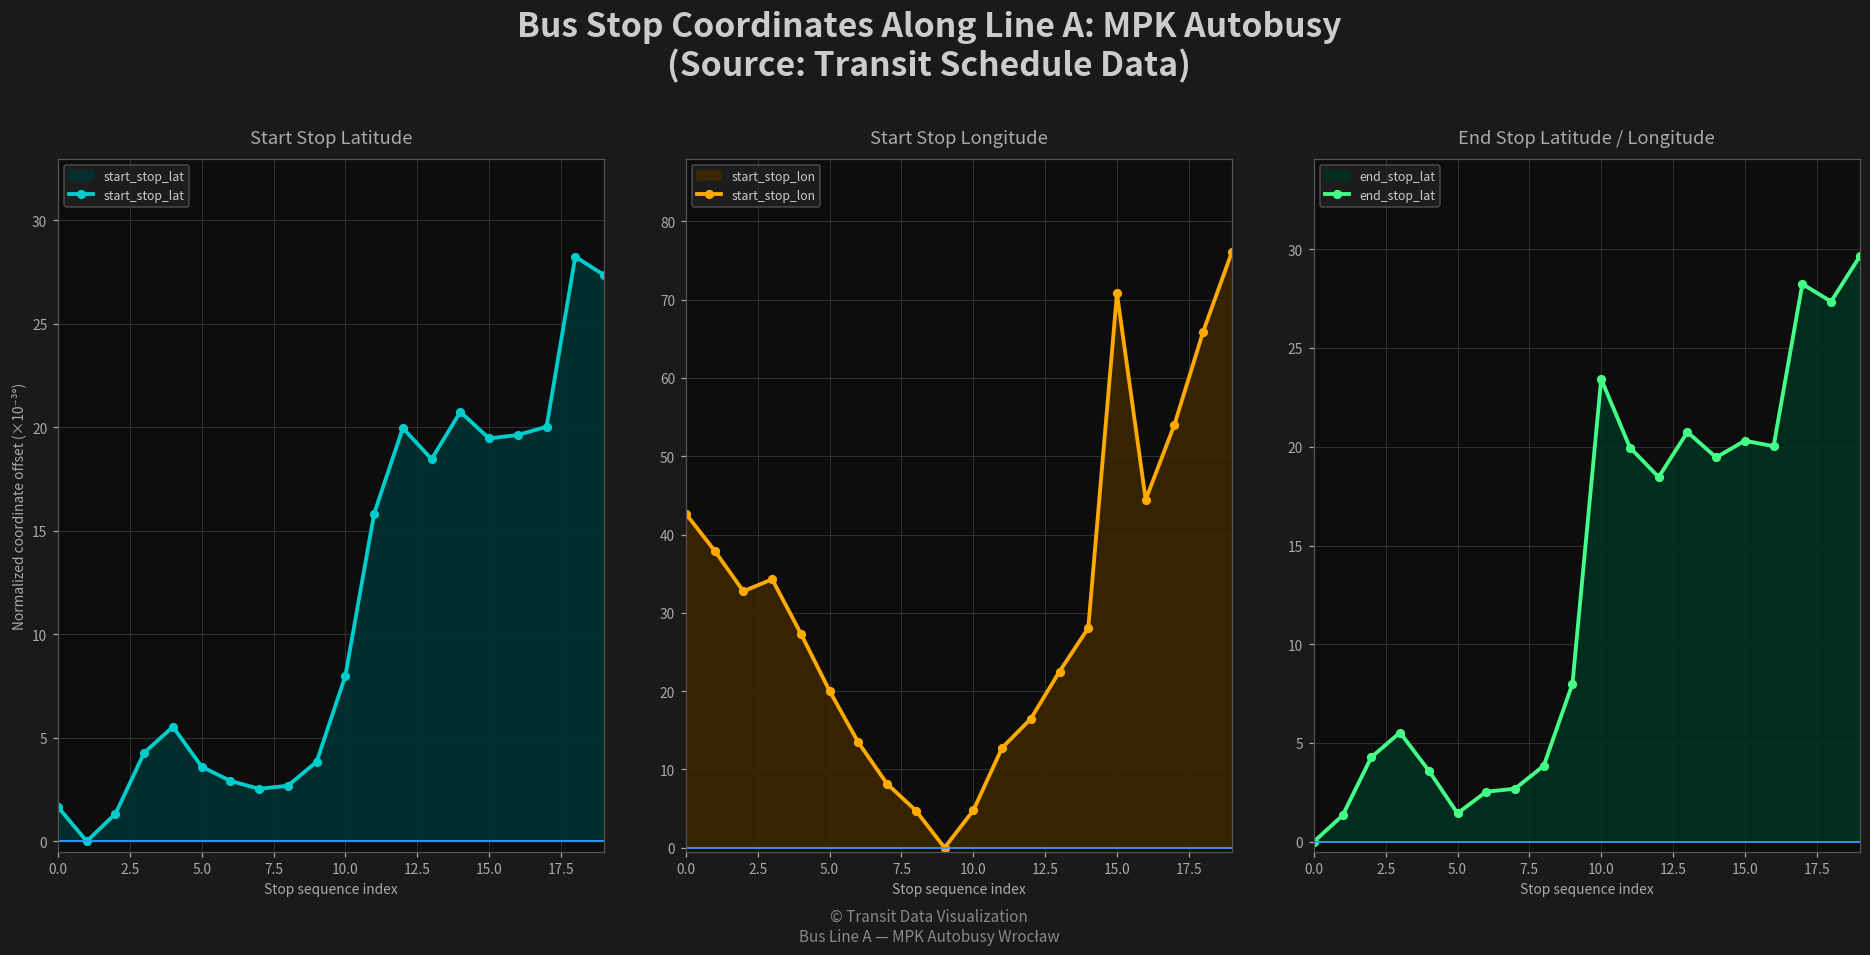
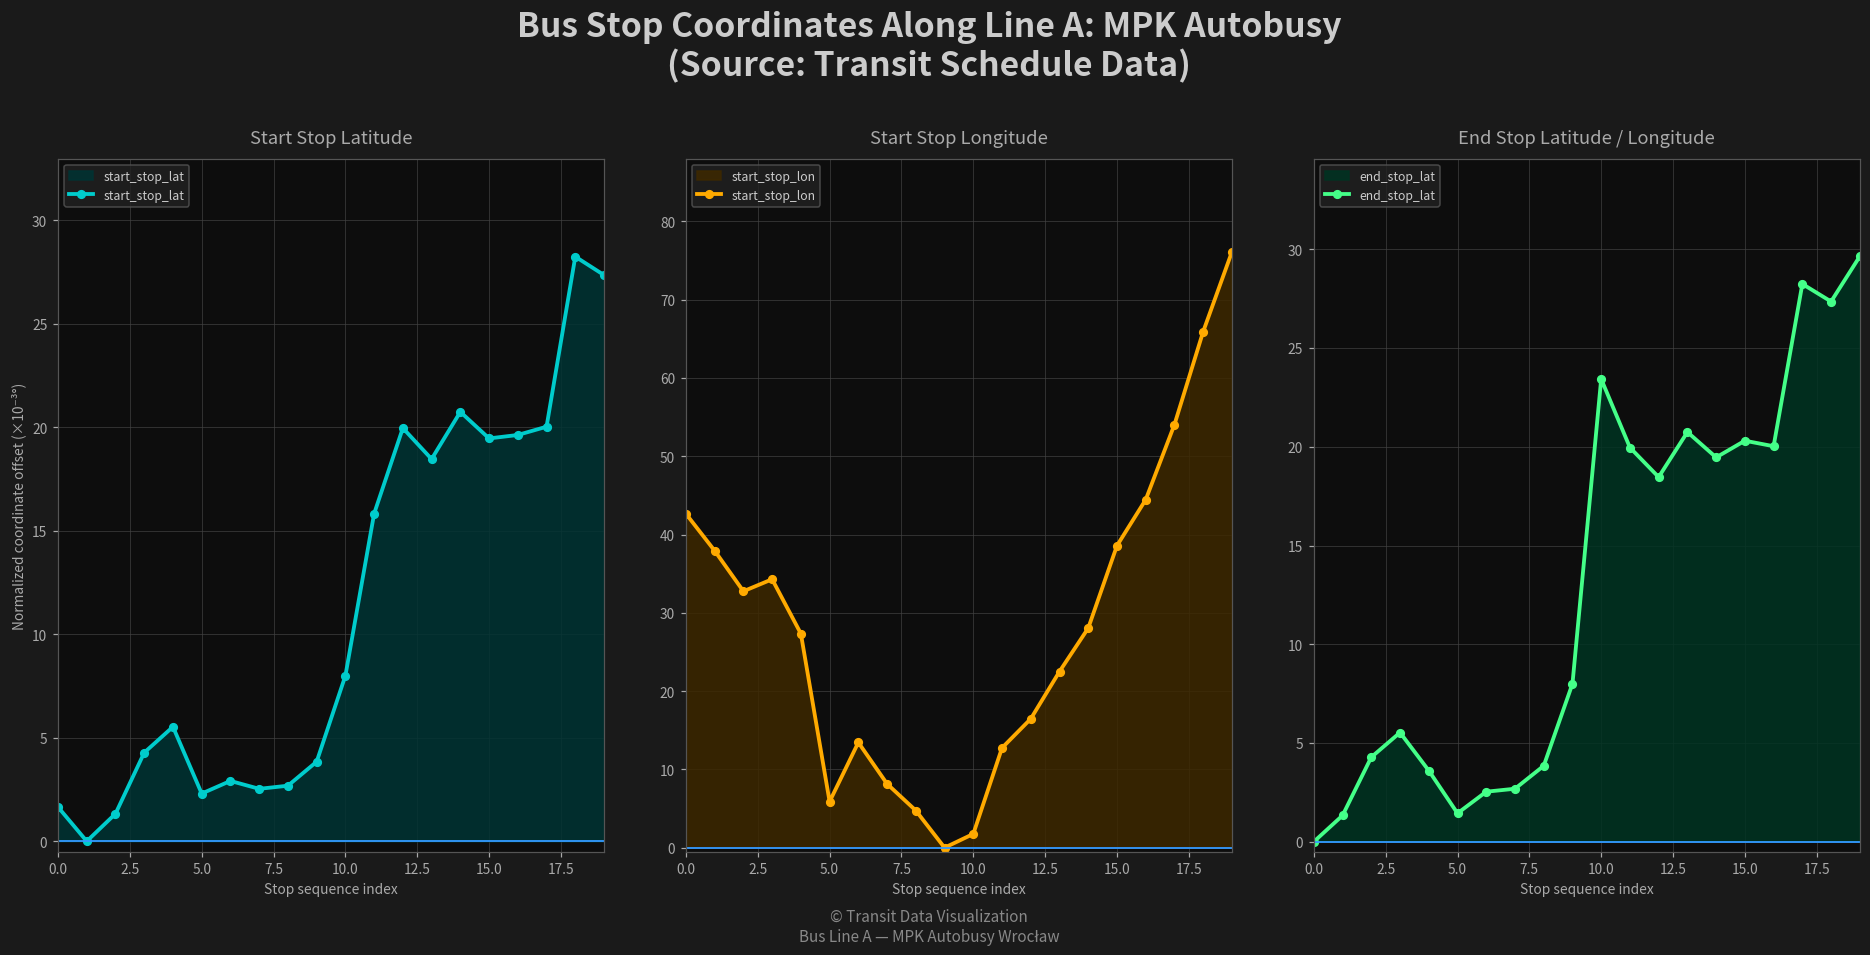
  {
    "Start Stop Latitude": {
      "0.0": 1.7,
-     "5.0": 3.6,
+     "5.0": 2.3,
      "10.0": 8.0,
      "15.0": 19.5
    },
    "Start Stop Longitude": {
      "0.0": 43,
-     "5.0": 20,
-     "10.0": 5,
-     "15.0": 71
+     "5.0": 6,
+     "10.0": 2,
+     "15.0": 39
    },
    "End Stop Latitude / Longitude": {
      "0.0": 0.0,
      "5.0": 1.4,
      "10.0": 23.4,
      "15.0": 20.3
    }
  }
